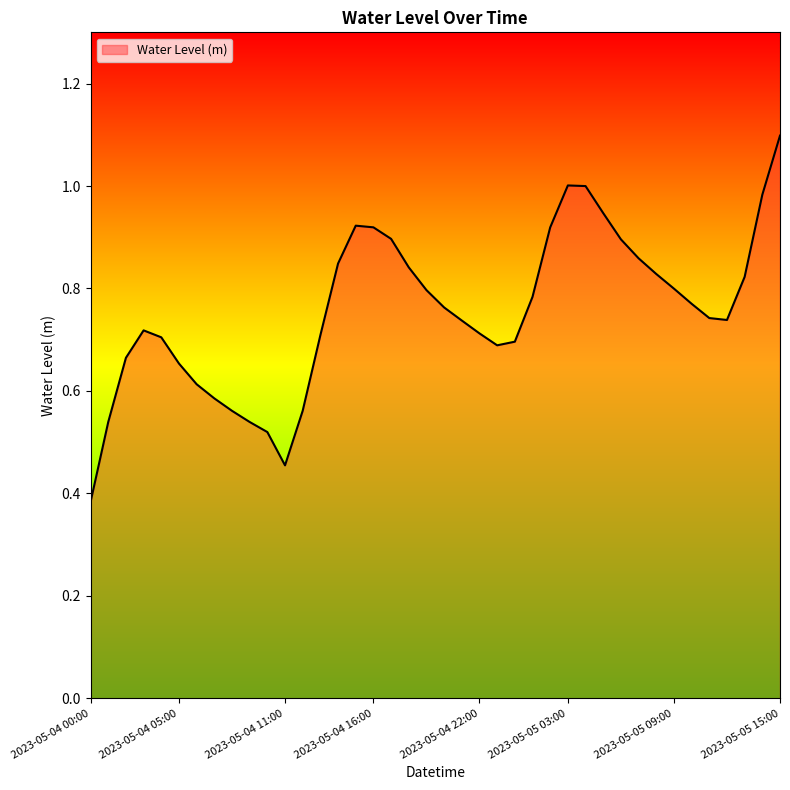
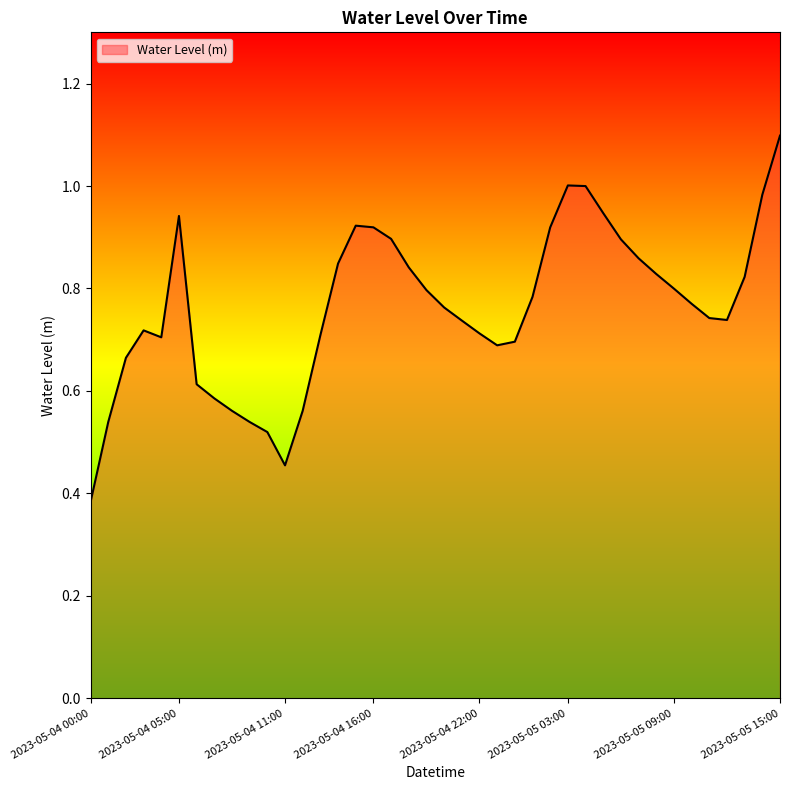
  {
    "2023-05-04 00:00": 0.38,
-   "2023-05-04 05:00": 0.65,
+   "2023-05-04 05:00": 0.94,
    "2023-05-04 11:00": 0.45,
    "2023-05-04 16:00": 0.92,
    "2023-05-04 22:00": 0.71,
    "2023-05-05 03:00": 1.00,
    "2023-05-05 09:00": 0.80,
    "2023-05-05 15:00": 1.10
  }
